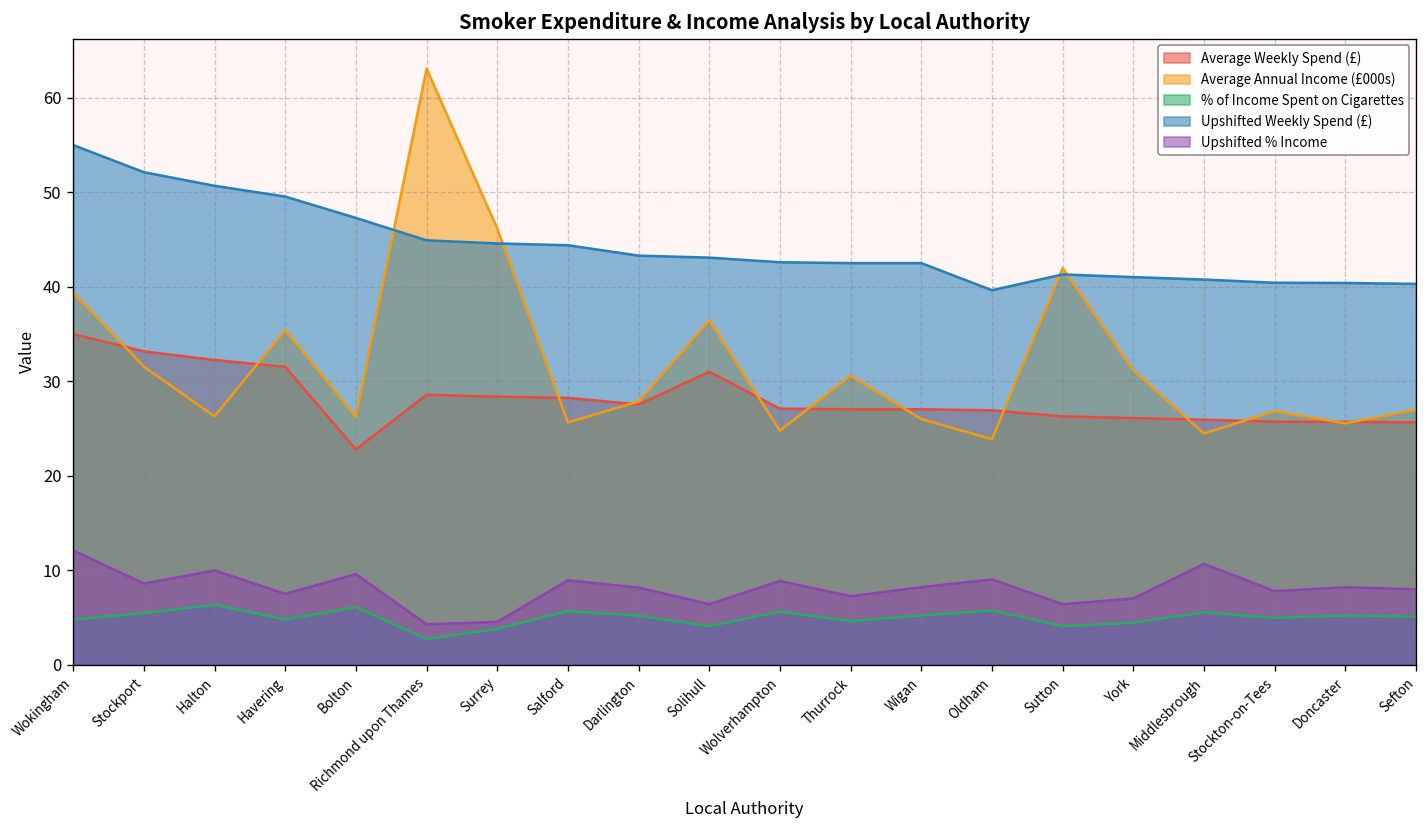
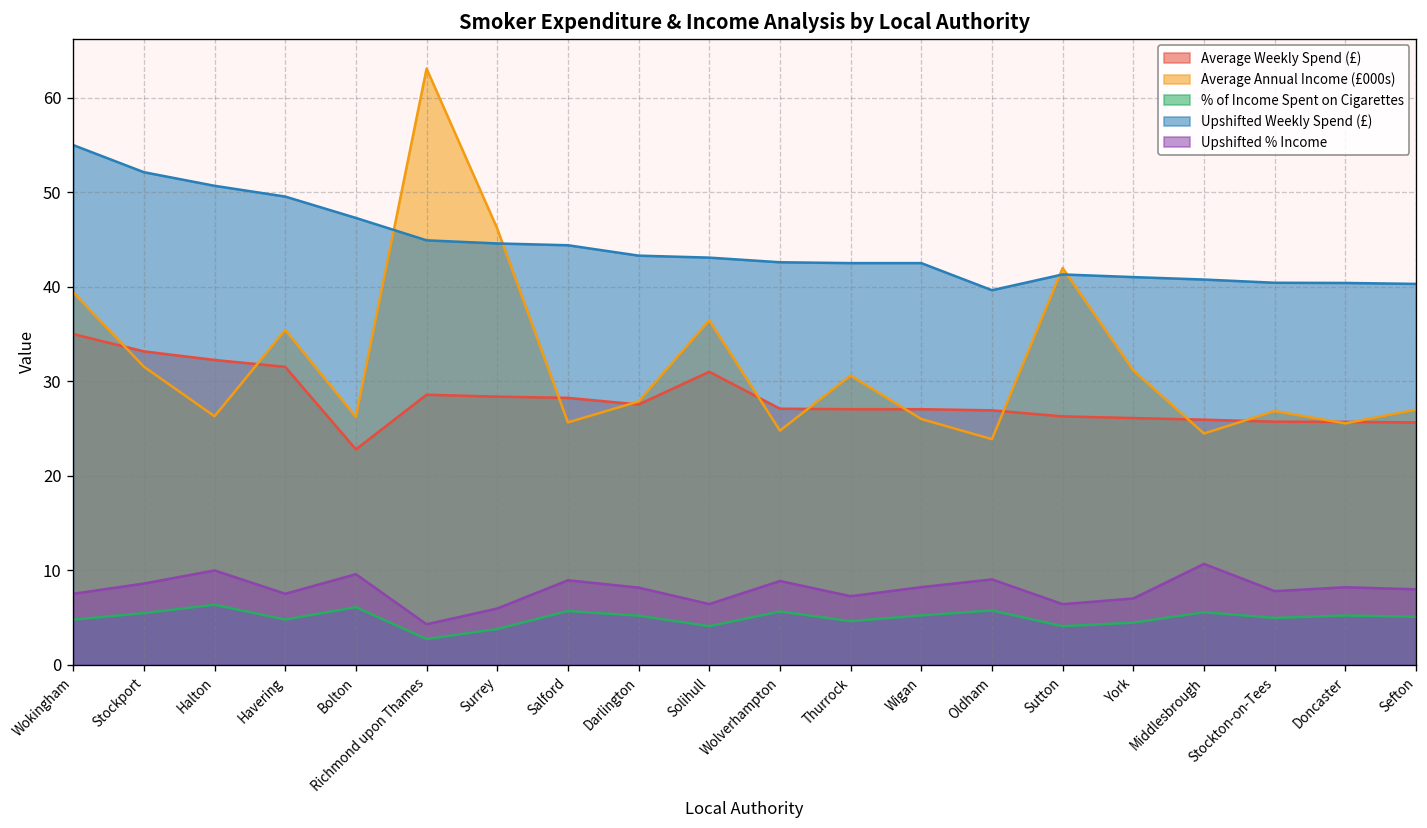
  {
    "Average Weekly Spend (£)": {
      "Wokingham": 35,
      "Stockport": 33,
      "Halton": 32,
      "Havering": 32,
      "Bolton": 23,
      "Richmond upon Thames": 29,
      "Surrey": 28,
      "Salford": 28,
      "Darlington": 28,
      "Solihull": 31,
      "Wolverhampton": 27,
      "Thurrock": 27,
      "Wigan": 27,
      "Oldham": 27,
      "Sutton": 26,
      "York": 26,
      "Middlesbrough": 26,
      "Stockton-on-Tees": 26,
      "Sefton": 26
    },
    "Average Annual Income (£000s)": {
      "Wokingham": 39,
      "Stockport": 32,
      "Halton": 26,
      "Havering": 35,
      "Bolton": 26,
      "Richmond upon Thames": 63,
      "Surrey": 46,
      "Salford": 26,
      "Darlington": 28,
      "Solihull": 36,
      "Wolverhampton": 25,
      "Thurrock": 31,
      "Wigan": 26,
      "Oldham": 24,
      "Sutton": 42,
      "York": 31,
      "Middlesbrough": 24,
      "Stockton-on-Tees": 27,
      "Sefton": 27
    },
    "% of Income Spent on Cigarettes": {
      "Wokingham": 5,
      "Stockport": 5,
      "Halton": 6,
      "Havering": 5,
      "Bolton": 6,
      "Richmond upon Thames": 3,
      "Surrey": 4,
      "Salford": 6,
      "Darlington": 5,
      "Solihull": 4,
      "Wolverhampton": 6,
      "Thurrock": 5,
      "Wigan": 5,
      "Oldham": 6,
      "Sutton": 4,
      "York": 4,
      "Middlesbrough": 6,
      "Stockton-on-Tees": 5,
      "Doncaster": 5,
      "Sefton": 5
    },
    "Upshifted Weekly Spend (£)": {
      "Wokingham": 55,
      "Stockport": 52,
      "Halton": 51,
      "Havering": 50,
      "Bolton": 47,
      "Richmond upon Thames": 45,
      "Surrey": 45,
      "Salford": 44,
      "Darlington": 43,
      "Solihull": 43,
      "Wolverhampton": 43,
      "Thurrock": 43,
      "Wigan": 43,
      "Oldham": 40,
      "Sutton": 41,
      "York": 41,
      "Middlesbrough": 41,
      "Stockton-on-Tees": 40,
      "Doncaster": 40,
      "Sefton": 40
    },
    "Upshifted % Income": {
-     "Wokingham": 12,
+     "Wokingham": 8,
      "Stockport": 9,
      "Halton": 10,
      "Havering": 8,
      "Bolton": 10,
      "Richmond upon Thames": 4,
-     "Surrey": 5,
+     "Surrey": 6,
      "Salford": 9,
      "Darlington": 8,
      "Solihull": 6,
      "Wolverhampton": 9,
      "Thurrock": 7,
      "Wigan": 8,
      "Oldham": 9,
      "Sutton": 6,
      "York": 7,
      "Middlesbrough": 11,
      "Stockton-on-Tees": 8,
      "Doncaster": 8,
      "Sefton": 8
    }
  }
